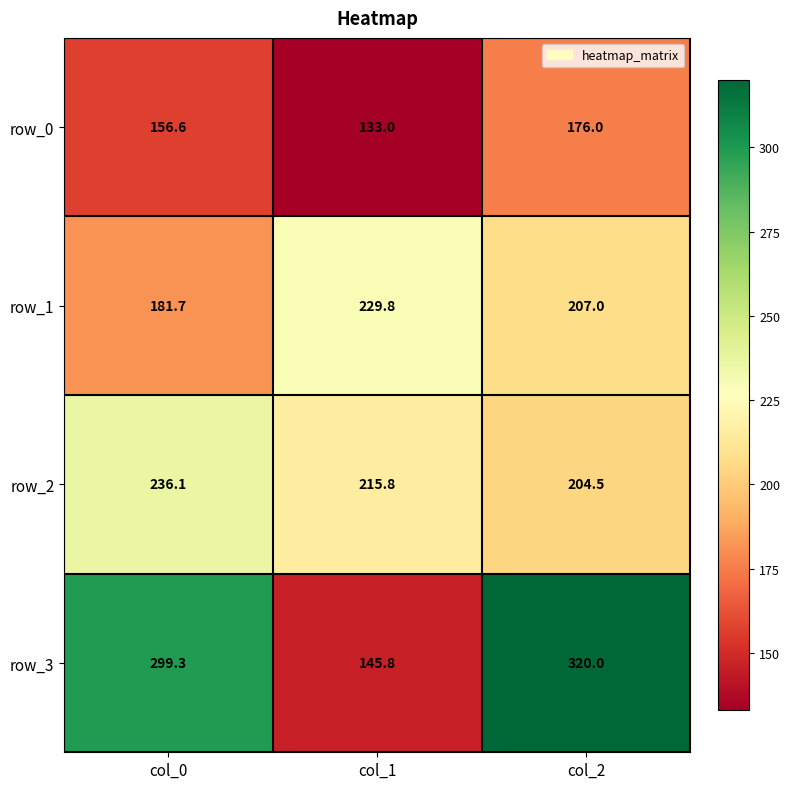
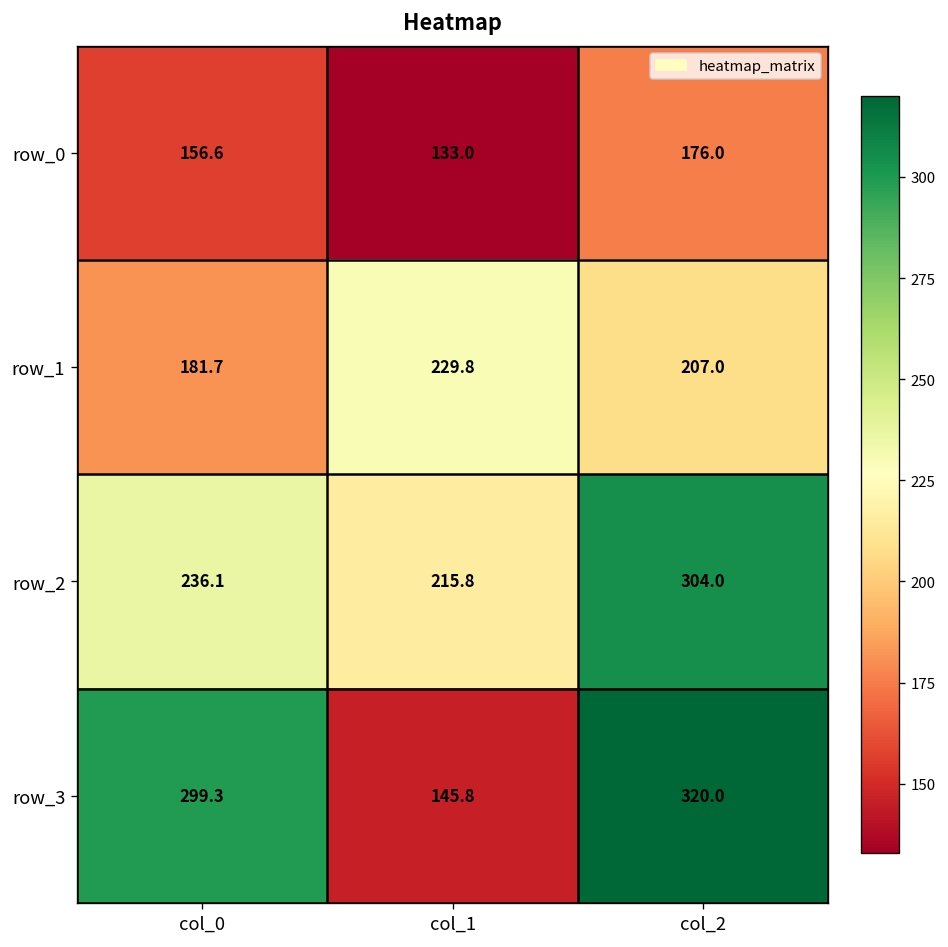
  {
    "row_0": {
      "col_0": 156.6,
      "col_1": 133.0,
      "col_2": 176.0
    },
    "row_1": {
      "col_0": 181.7,
      "col_1": 229.8,
      "col_2": 207.0
    },
    "row_2": {
      "col_0": 236.1,
      "col_1": 215.8,
-     "col_2": 204.5
+     "col_2": 304.0
    },
    "row_3": {
      "col_0": 299.3,
      "col_1": 145.8,
      "col_2": 320.0
    }
  }
